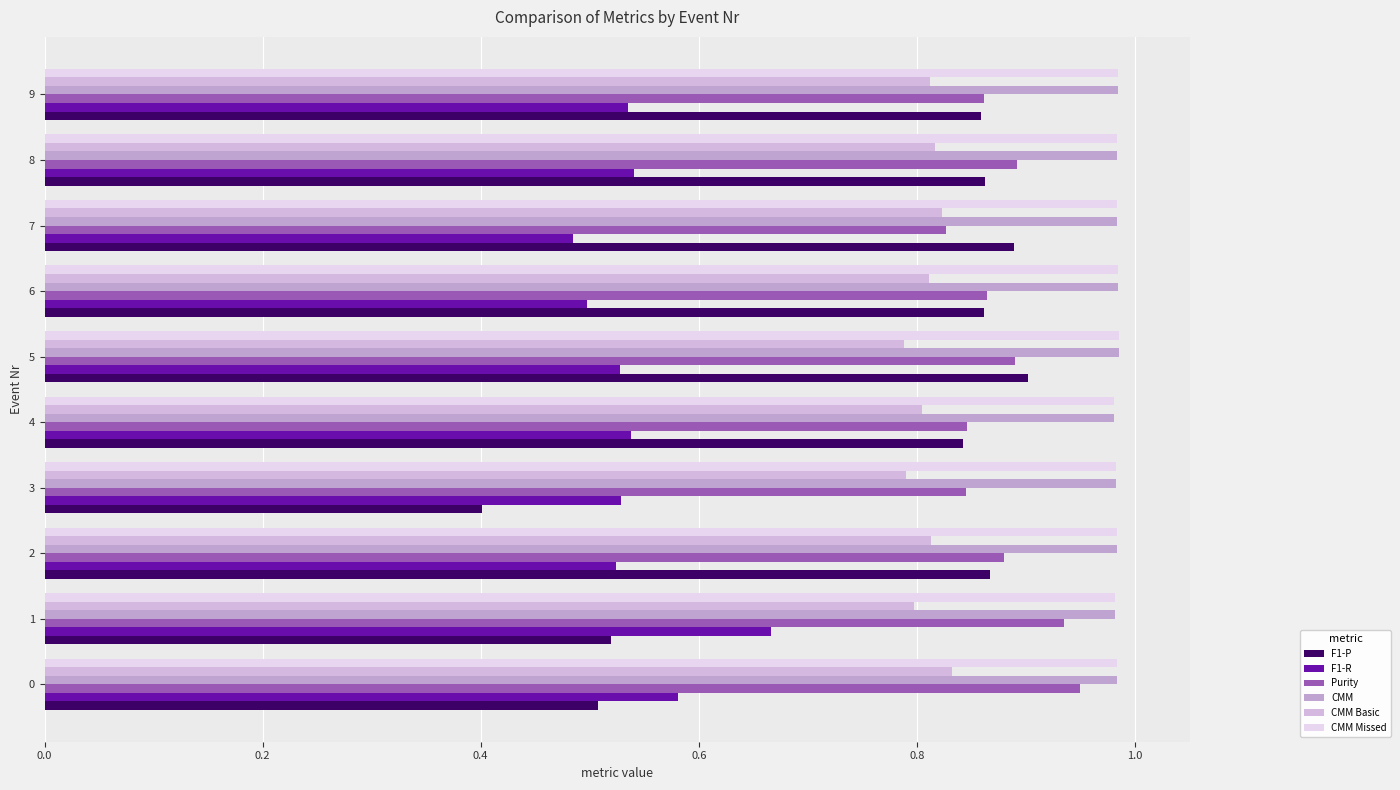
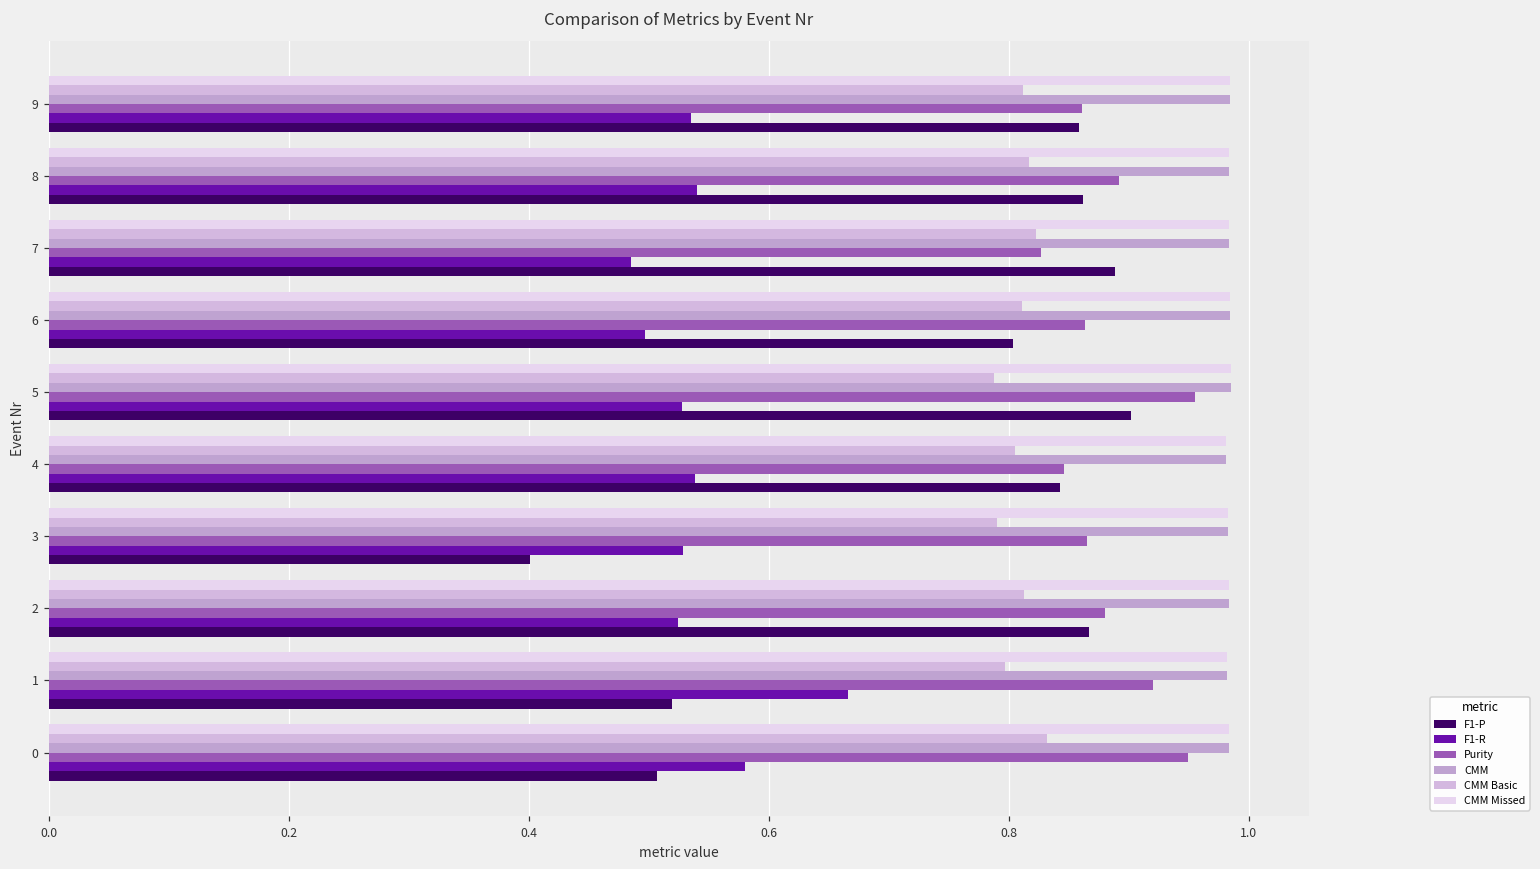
  {
    "F1-P": {
      "9": 0.859,
      "8": 0.862,
      "7": 0.889,
-     "6": 0.862,
+     "6": 0.804,
      "5": 0.902,
      "4": 0.843,
      "3": 0.401,
      "2": 0.867,
      "1": 0.520,
      "0": 0.507
    },
    "F1-R": {
      "9": 0.535,
      "8": 0.540,
      "7": 0.485,
      "6": 0.497,
      "5": 0.527,
      "4": 0.538,
      "3": 0.528,
      "2": 0.524,
      "1": 0.666,
      "0": 0.580
    },
    "Purity": {
      "9": 0.861,
      "8": 0.892,
      "7": 0.827,
      "6": 0.864,
-     "5": 0.890,
+     "5": 0.956,
      "4": 0.846,
-     "3": 0.845,
+     "3": 0.865,
      "2": 0.880,
-     "1": 0.935,
+     "1": 0.920,
      "0": 0.950
    }
  }
